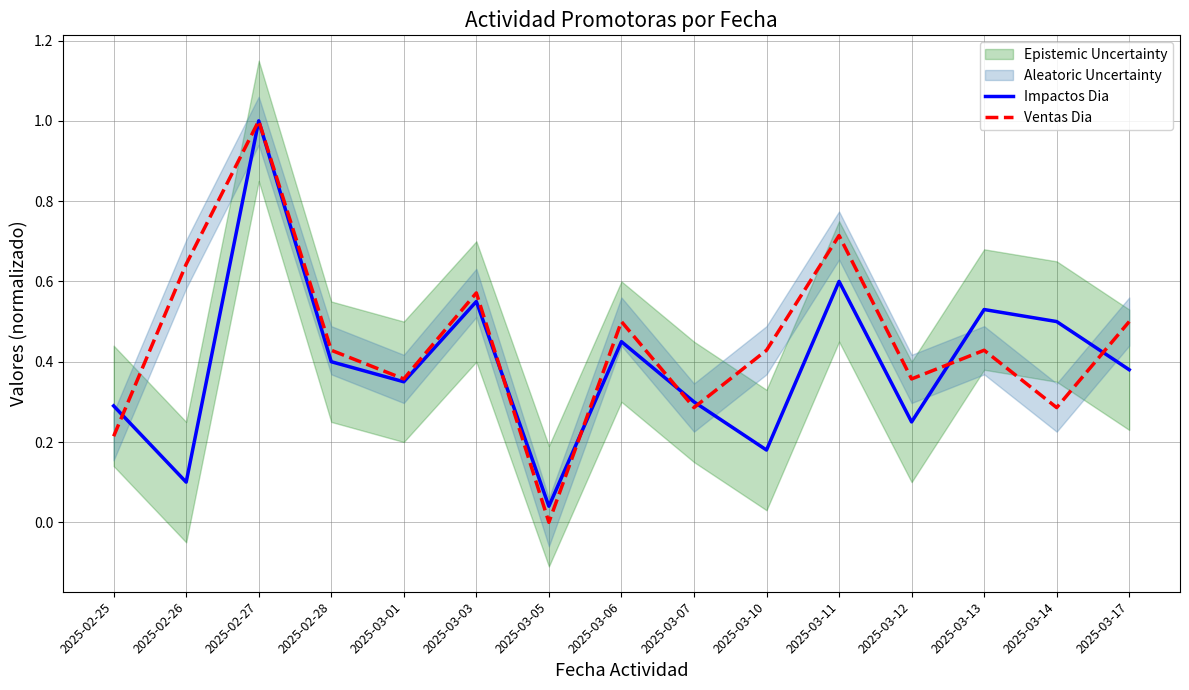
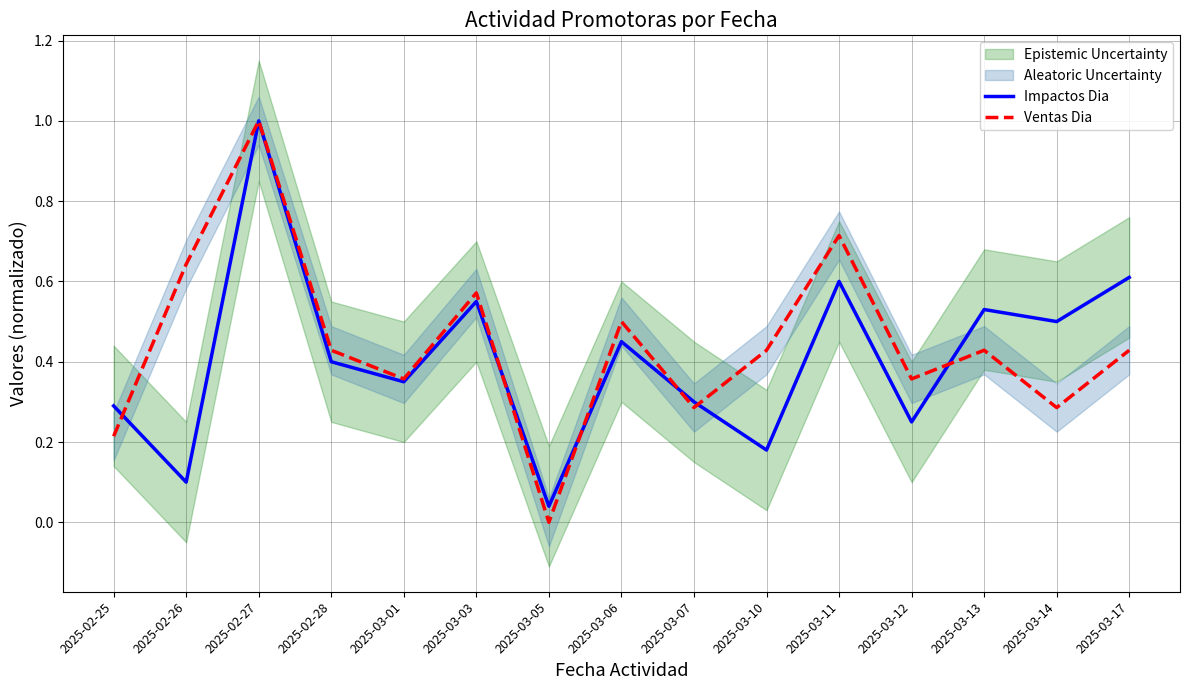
  {
    "Impactos Dia": {
      "2025-02-25": 0.29,
      "2025-02-26": 0.10,
      "2025-02-28": 0.40,
      "2025-03-01": 0.35,
      "2025-03-03": 0.55,
      "2025-03-05": 0.04,
      "2025-03-06": 0.45,
      "2025-03-07": 0.30,
      "2025-03-10": 0.18,
      "2025-03-11": 0.60,
      "2025-03-12": 0.25,
      "2025-03-13": 0.53,
      "2025-03-14": 0.50,
-     "2025-03-17": 0.38
+     "2025-03-17": 0.61
    },
    "Ventas Dia": {
      "2025-02-25": 0.21,
      "2025-02-26": 0.64,
      "2025-02-28": 0.43,
      "2025-03-01": 0.36,
      "2025-03-03": 0.57,
      "2025-03-05": 0.00,
      "2025-03-06": 0.50,
      "2025-03-07": 0.29,
      "2025-03-10": 0.43,
      "2025-03-11": 0.71,
      "2025-03-12": 0.36,
      "2025-03-13": 0.43,
      "2025-03-14": 0.29,
-     "2025-03-17": 0.50
+     "2025-03-17": 0.43
    }
  }
